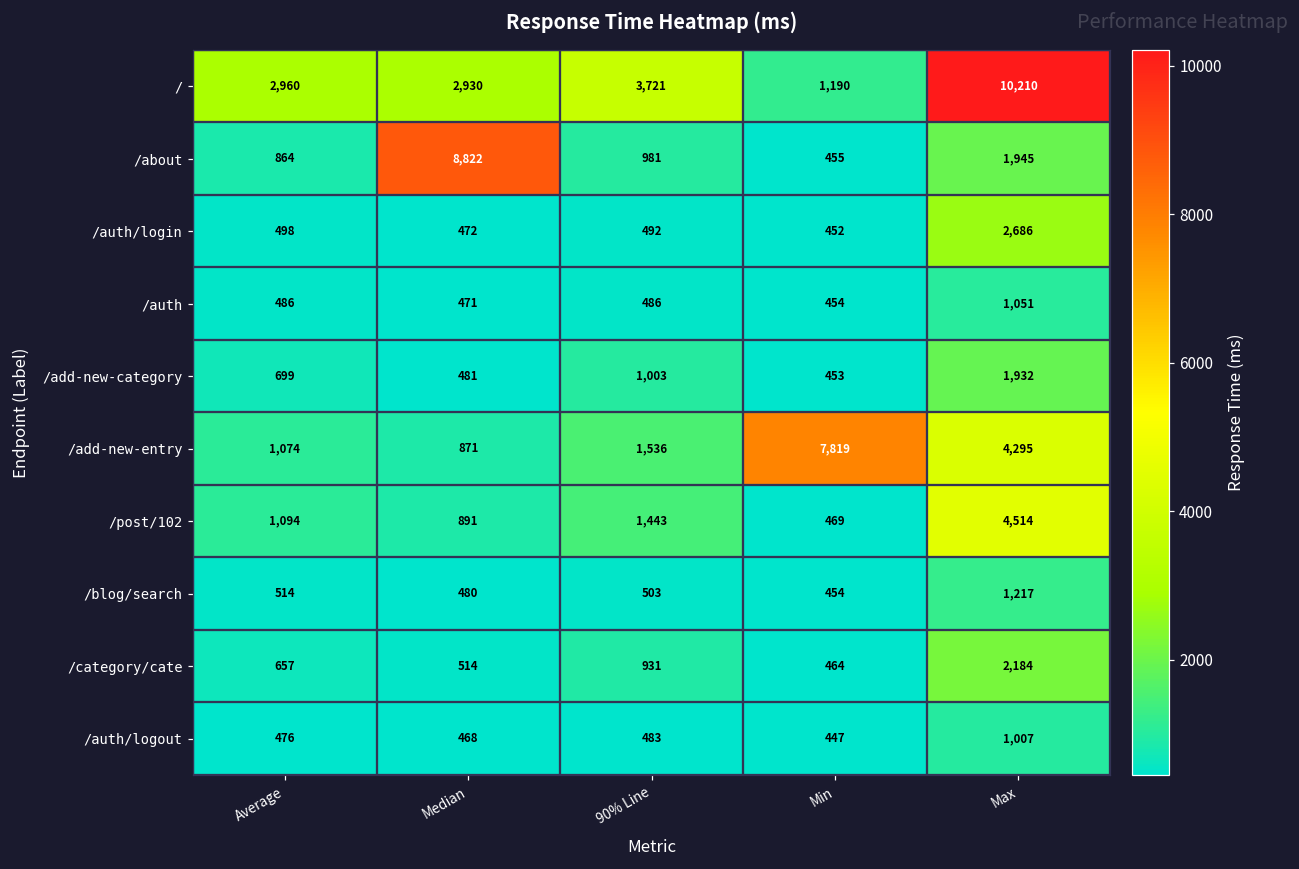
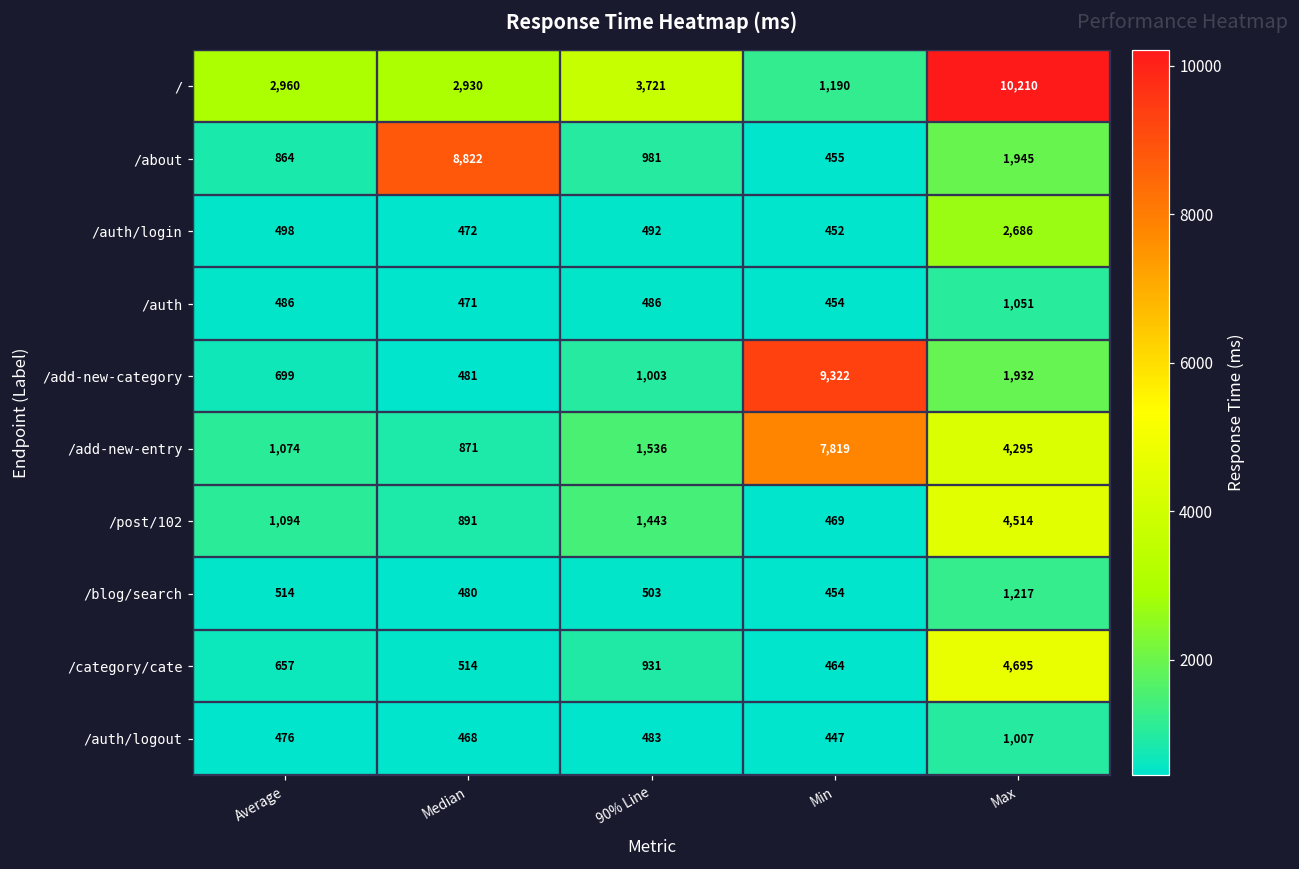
  {
    "/": {
      "Average": "2,960",
      "Median": "2,930",
      "90% Line": "3,721",
      "Min": "1,190",
      "Max": "10,210"
    },
    "/about": {
      "Average": "864",
      "Median": "8,822",
      "90% Line": "981",
      "Min": "455",
      "Max": "1,945"
    },
    "/auth/login": {
      "Average": "498",
      "Median": "472",
      "90% Line": "492",
      "Min": "452",
      "Max": "2,686"
    },
    "/auth": {
      "Average": "486",
      "Median": "471",
      "90% Line": "486",
      "Min": "454",
      "Max": "1,051"
    },
    "/add-new-category": {
      "Average": "699",
      "Median": "481",
      "90% Line": "1,003",
-     "Min": "453",
+     "Min": "9,322",
      "Max": "1,932"
    },
    "/add-new-entry": {
      "Average": "1,074",
      "Median": "871",
      "90% Line": "1,536",
      "Min": "7,819",
      "Max": "4,295"
    },
    "/post/102": {
      "Average": "1,094",
      "Median": "891",
      "90% Line": "1,443",
      "Min": "469",
      "Max": "4,514"
    },
    "/blog/search": {
      "Average": "514",
      "Median": "480",
      "90% Line": "503",
      "Min": "454",
      "Max": "1,217"
    },
    "/category/cate": {
      "Average": "657",
      "Median": "514",
      "90% Line": "931",
      "Min": "464",
-     "Max": "2,184"
+     "Max": "4,695"
    },
    "/auth/logout": {
      "Average": "476",
      "Median": "468",
      "90% Line": "483",
      "Min": "447",
      "Max": "1,007"
    }
  }
